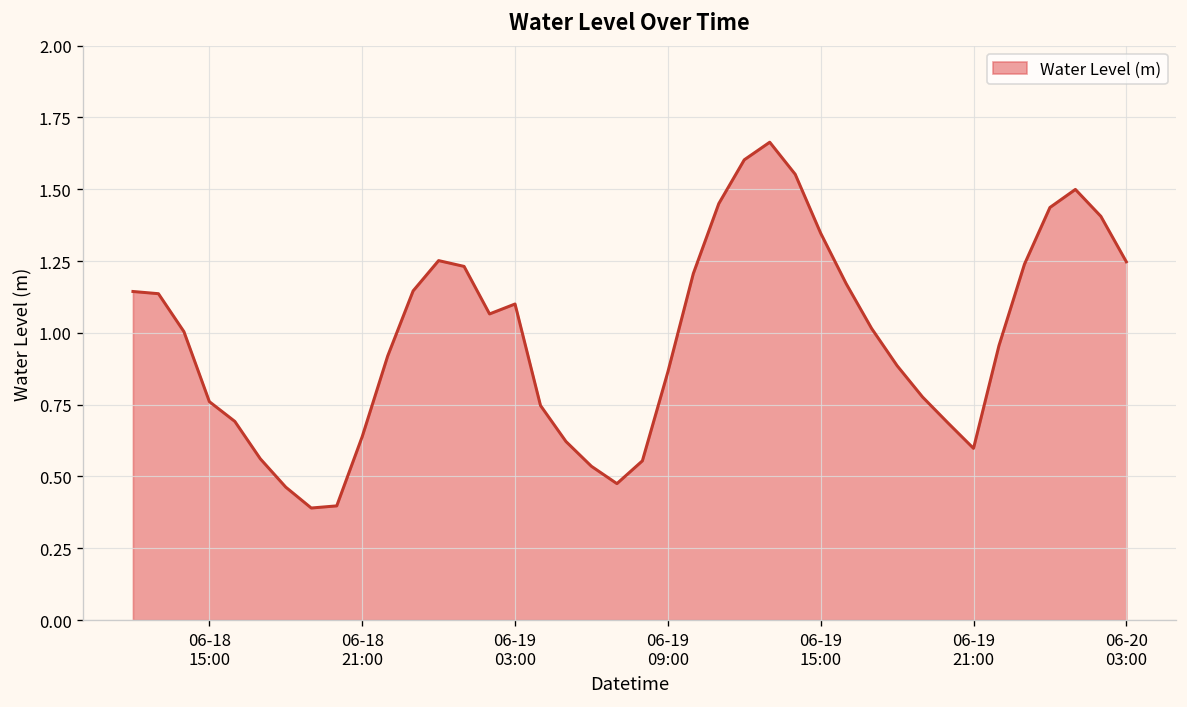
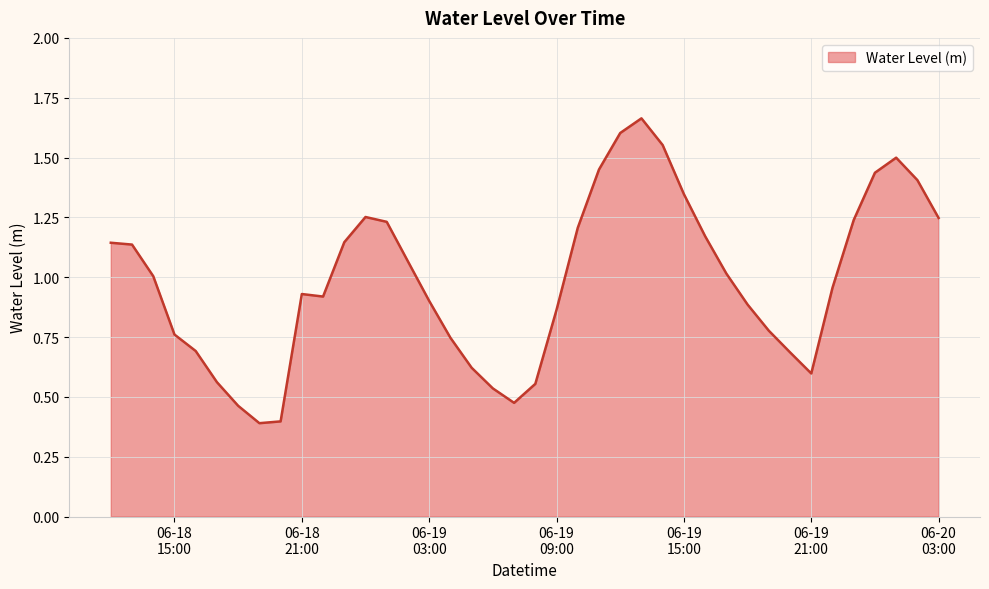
  {
    "06-18 15:00": 0.76,
-   "06-18 21:00": 0.64,
-   "06-19 03:00": 1.10,
+   "06-18 21:00": 0.93,
+   "06-19 03:00": 0.90,
    "06-19 09:00": 0.86,
    "06-19 15:00": 1.35,
    "06-19 21:00": 0.60,
    "06-20 03:00": 1.25
  }
